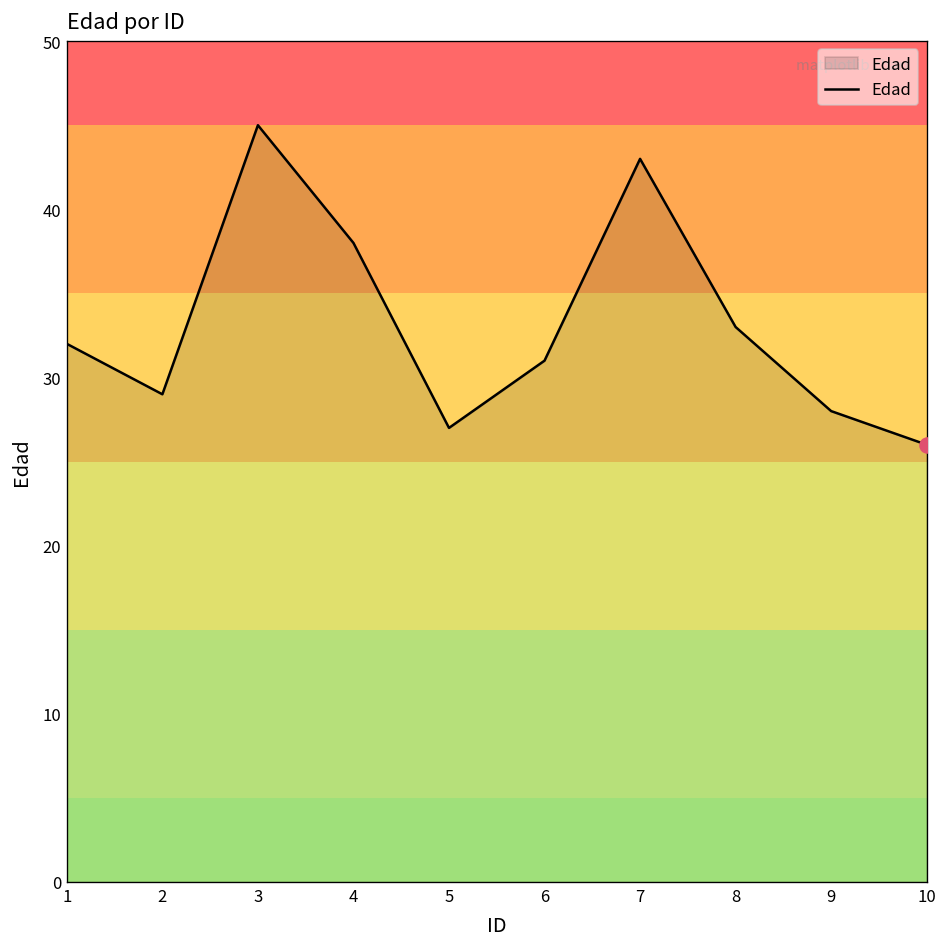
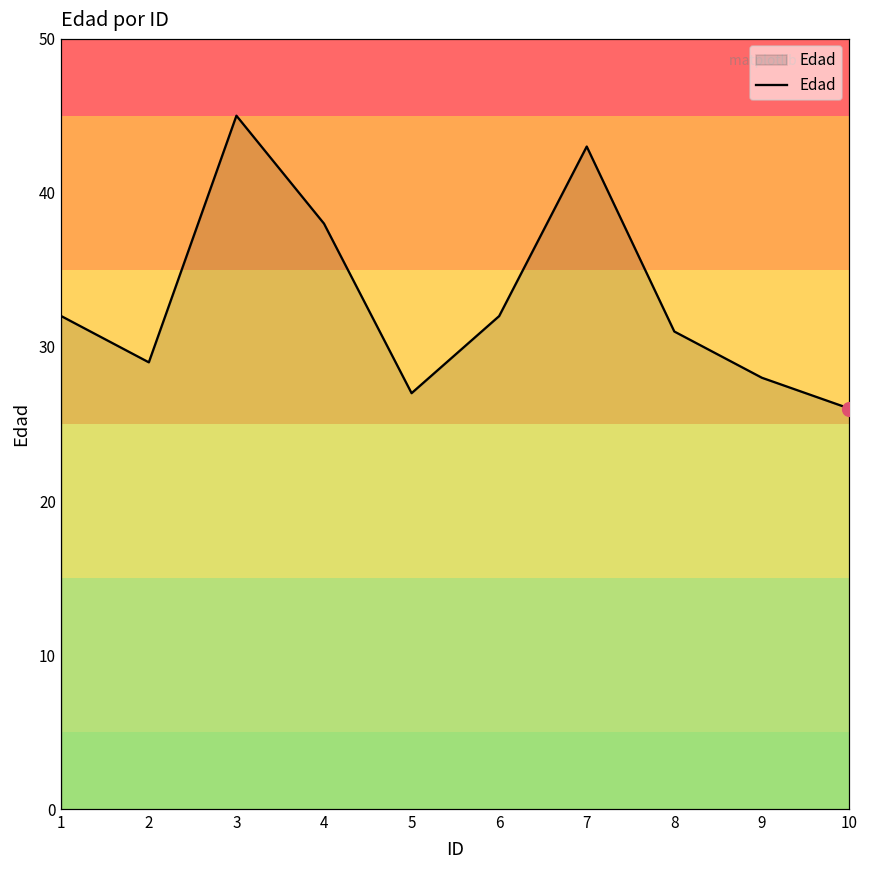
  {
    "Edad": {
      "1": 32,
      "2": 29,
      "3": 45,
      "4": 38,
      "5": 27,
-     "6": 31,
+     "6": 32,
      "7": 43,
-     "8": 33,
+     "8": 31,
      "9": 28
    }
  }
